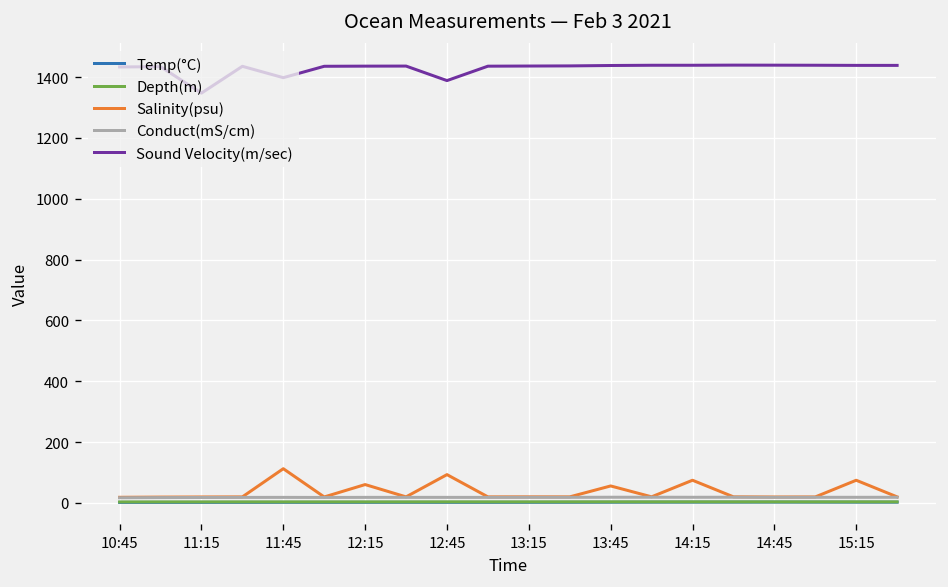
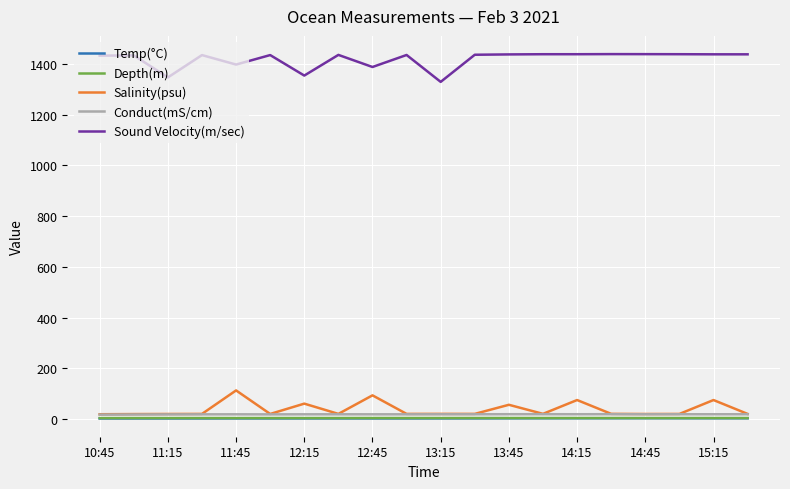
  {
    "Salinity(psu)": {
      "11:45": 110,
      "12:15": 60,
      "12:45": 90,
      "13:45": 60,
      "14:15": 70,
      "15:15": 70
    },
    "Conduct(mS/cm)": {
      "11:45": 20,
      "12:15": 20,
      "12:45": 20,
      "13:45": 20,
      "14:15": 20,
      "15:15": 20
    },
    "Sound Velocity(m/sec)": {
-     "12:15": 1440,
+     "12:15": 1350,
      "12:45": 1390,
-     "13:15": 1440,
+     "13:15": 1330,
      "13:45": 1440,
      "14:15": 1440,
      "14:45": 1440,
      "15:15": 1440
    }
  }
